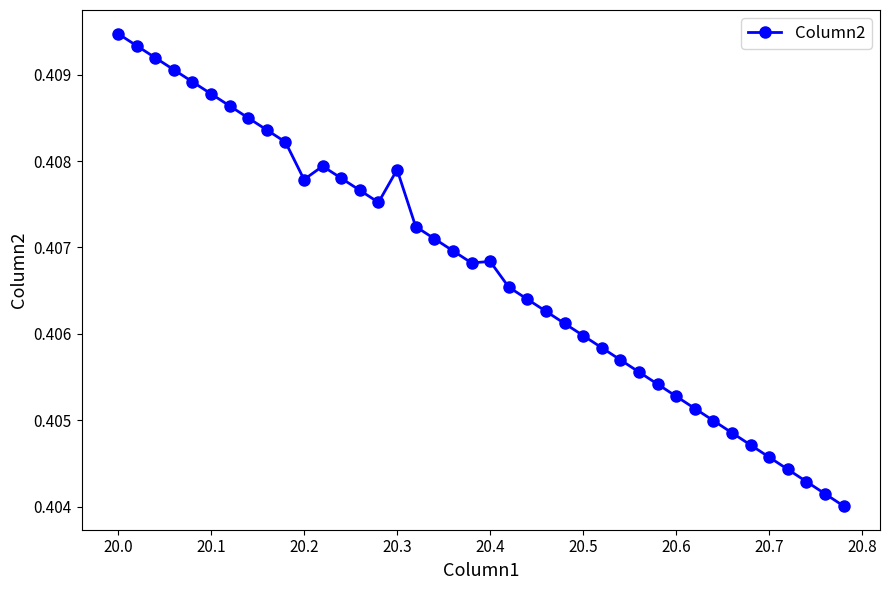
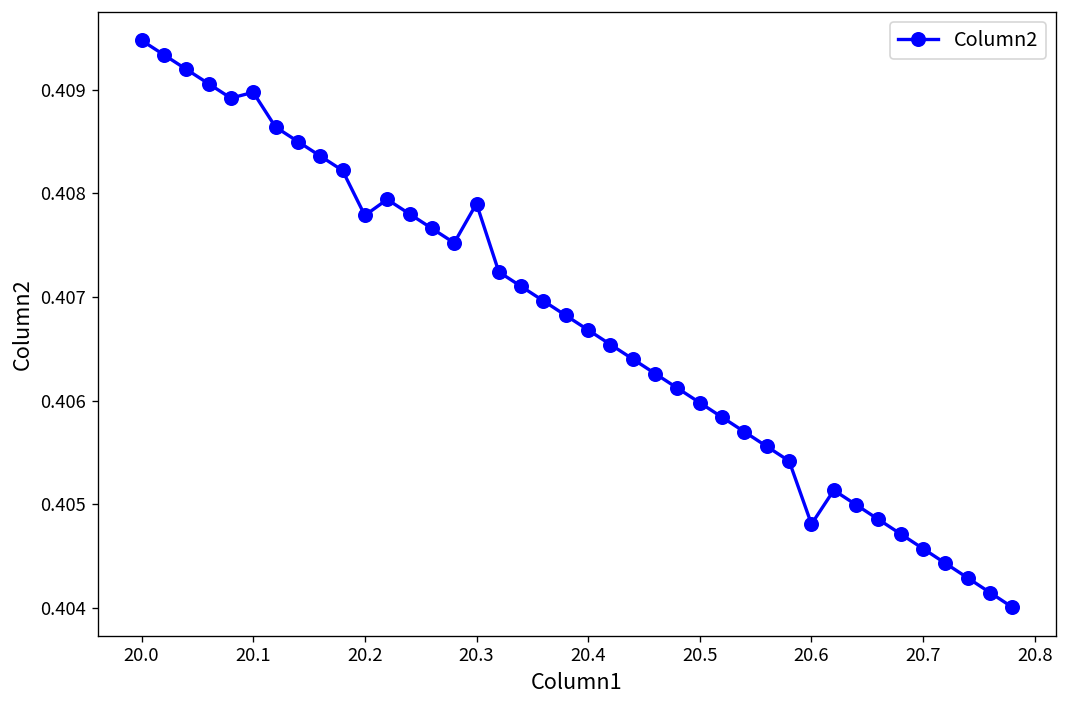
  {
    "20.0": 0.4095,
-   "20.1": 0.4088,
+   "20.1": 0.4090,
    "20.2": 0.4078,
    "20.3": 0.4079,
-   "20.4": 0.4068,
+   "20.4": 0.4067,
    "20.5": 0.4060,
-   "20.6": 0.4053,
+   "20.6": 0.4048,
    "20.7": 0.4046
  }
